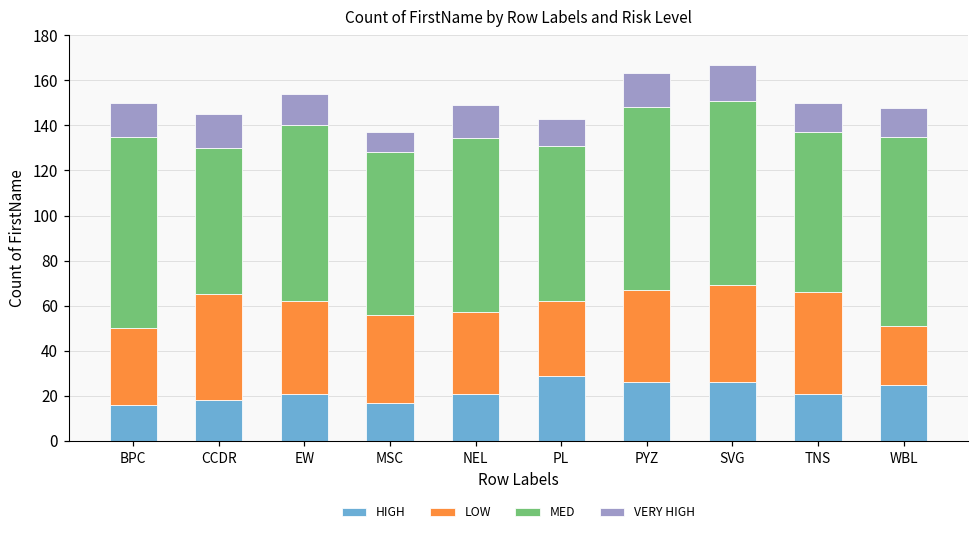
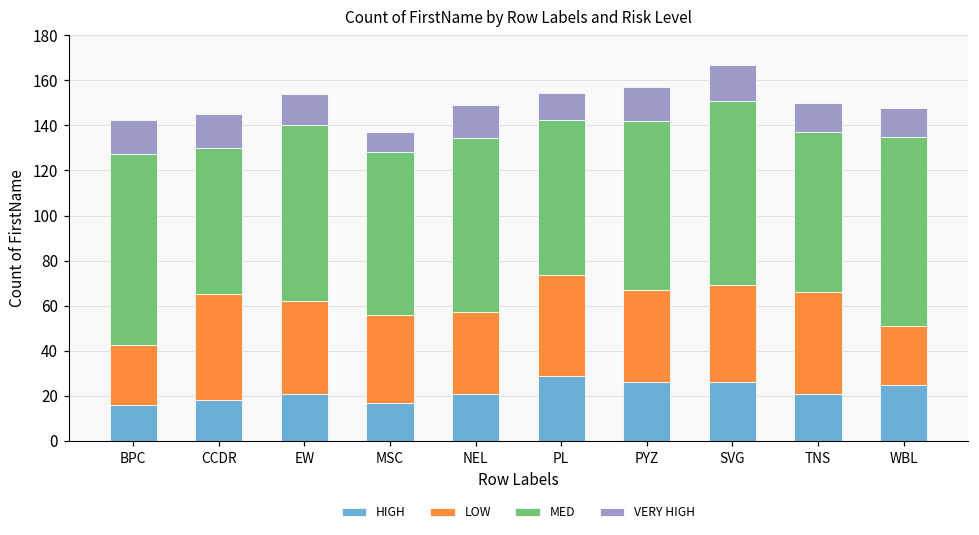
  {
    "LOW": {
-     "BPC": 34,
+     "BPC": 27,
      "CCDR": 47,
      "EW": 41,
      "MSC": 39,
      "NEL": 36,
-     "PL": 33,
+     "PL": 44,
      "PYZ": 41,
      "SVG": 43,
      "TNS": 45,
      "WBL": 26
    },
    "MED": {
      "BPC": 85,
      "CCDR": 65,
      "EW": 78,
      "MSC": 72,
      "NEL": 77,
      "PL": 69,
-     "PYZ": 81,
+     "PYZ": 75,
      "SVG": 82,
      "TNS": 71,
      "WBL": 84
    }
  }
